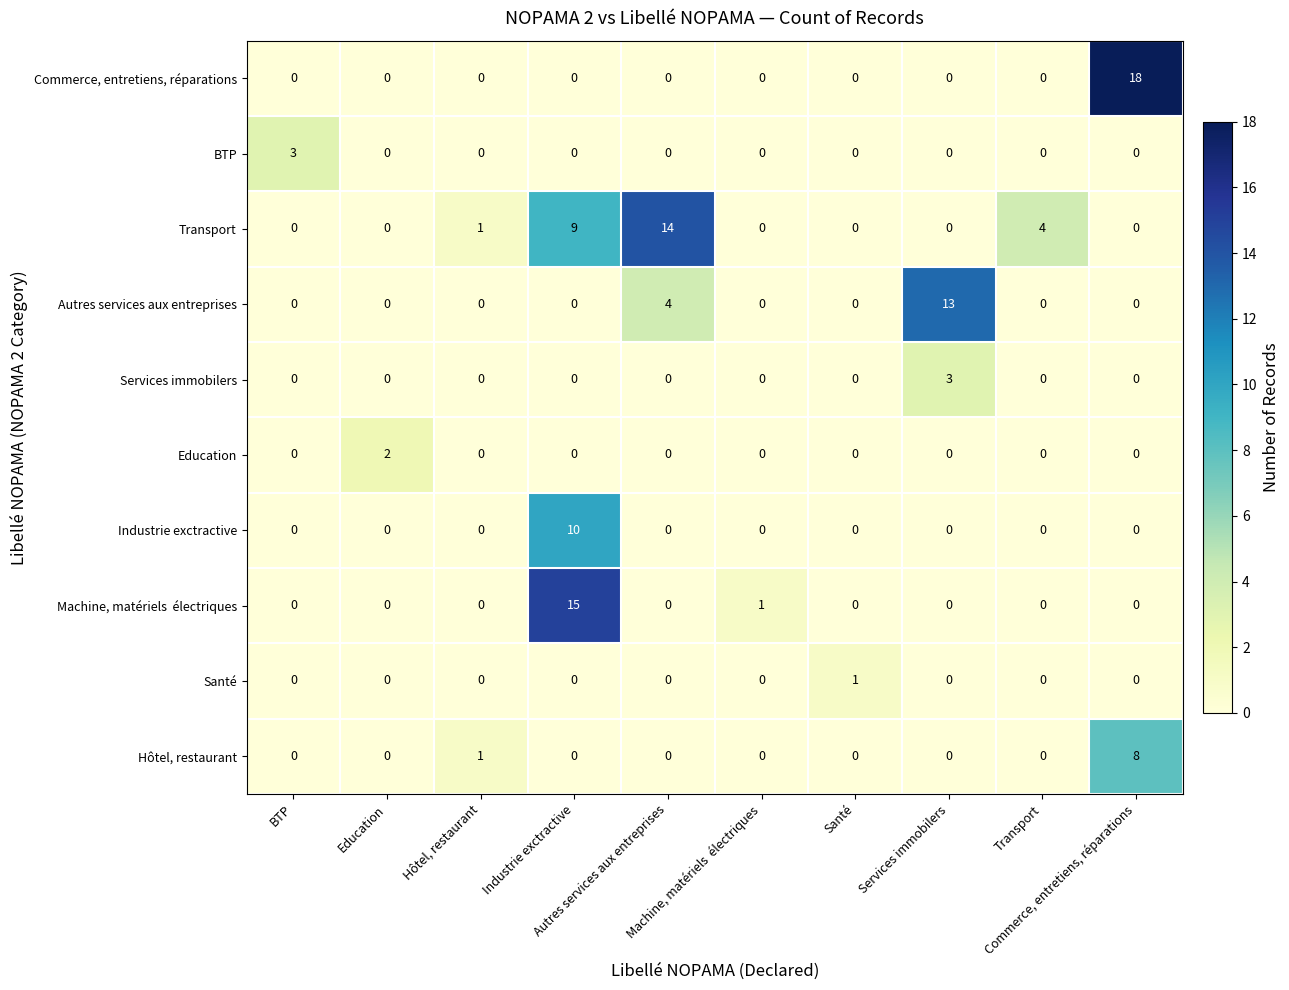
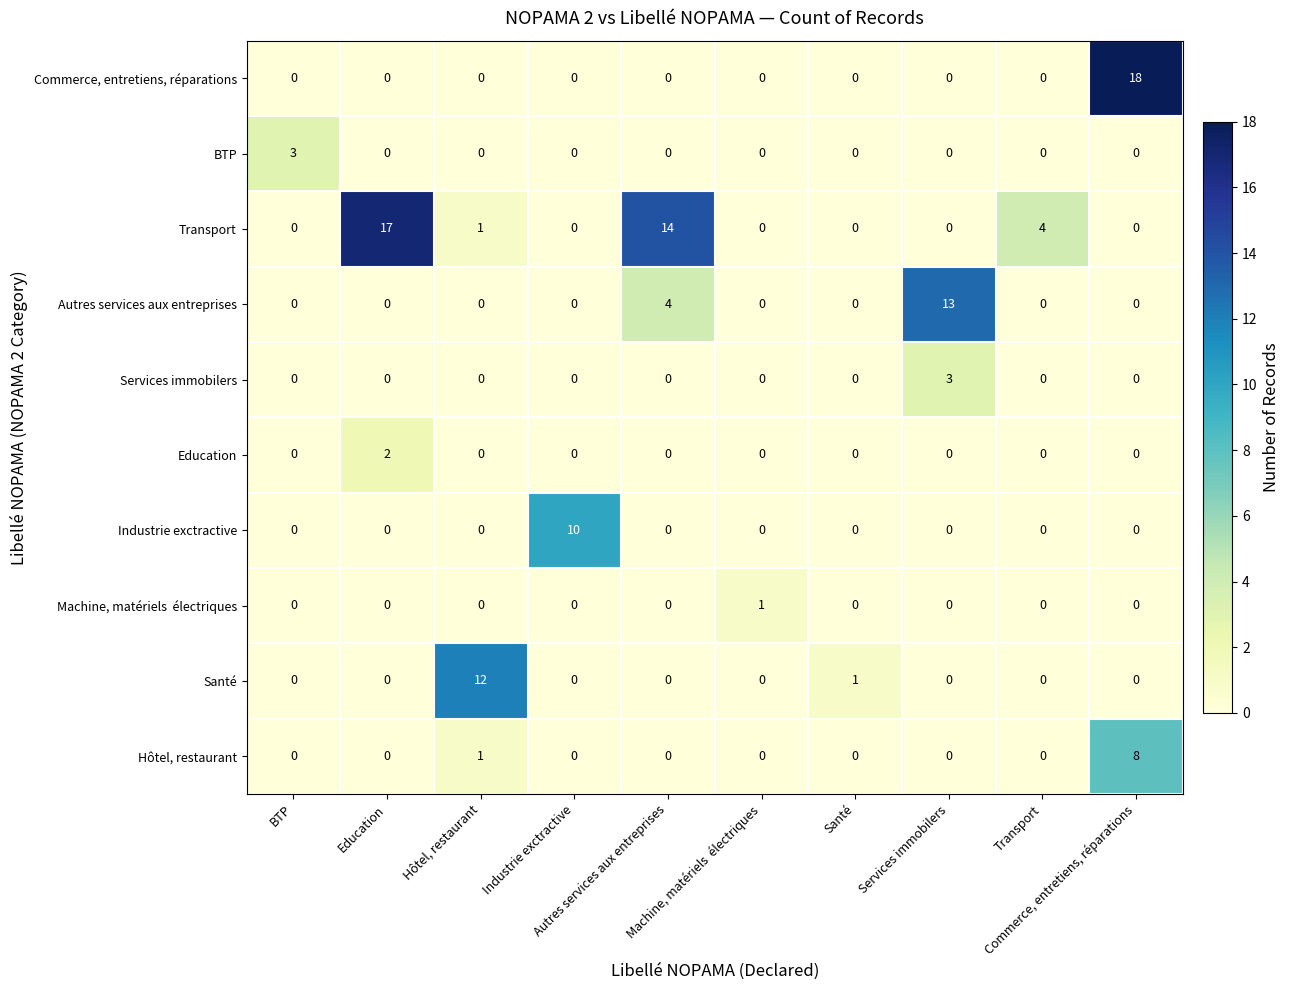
  {
    "Commerce, entretiens, réparations": {
      "BTP": 0,
      "Education": 0,
      "Hôtel, restaurant": 0,
      "Industrie exctractive": 0,
      "Autres services aux entreprises": 0,
      "Machine, matériels électriques": 0,
      "Santé": 0,
      "Services immobilers": 0,
      "Transport": 0,
      "Commerce, entretiens, réparations": 18
    },
    "BTP": {
      "BTP": 3,
      "Education": 0,
      "Hôtel, restaurant": 0,
      "Industrie exctractive": 0,
      "Autres services aux entreprises": 0,
      "Machine, matériels électriques": 0,
      "Santé": 0,
      "Services immobilers": 0,
      "Transport": 0,
      "Commerce, entretiens, réparations": 0
    },
    "Transport": {
      "BTP": 0,
-     "Education": 0,
+     "Education": 17,
      "Hôtel, restaurant": 1,
-     "Industrie exctractive": 9,
+     "Industrie exctractive": 0,
      "Autres services aux entreprises": 14,
      "Machine, matériels électriques": 0,
      "Santé": 0,
      "Services immobilers": 0,
      "Transport": 4,
      "Commerce, entretiens, réparations": 0
    },
    "Autres services aux entreprises": {
      "BTP": 0,
      "Education": 0,
      "Hôtel, restaurant": 0,
      "Industrie exctractive": 0,
      "Autres services aux entreprises": 4,
      "Machine, matériels électriques": 0,
      "Santé": 0,
      "Services immobilers": 13,
      "Transport": 0,
      "Commerce, entretiens, réparations": 0
    },
    "Services immobilers": {
      "BTP": 0,
      "Education": 0,
      "Hôtel, restaurant": 0,
      "Industrie exctractive": 0,
      "Autres services aux entreprises": 0,
      "Machine, matériels électriques": 0,
      "Santé": 0,
      "Services immobilers": 3,
      "Transport": 0,
      "Commerce, entretiens, réparations": 0
    },
    "Education": {
      "BTP": 0,
      "Education": 2,
      "Hôtel, restaurant": 0,
      "Industrie exctractive": 0,
      "Autres services aux entreprises": 0,
      "Machine, matériels électriques": 0,
      "Santé": 0,
      "Services immobilers": 0,
      "Transport": 0,
      "Commerce, entretiens, réparations": 0
    },
    "Industrie exctractive": {
      "BTP": 0,
      "Education": 0,
      "Hôtel, restaurant": 0,
      "Industrie exctractive": 10,
      "Autres services aux entreprises": 0,
      "Machine, matériels électriques": 0,
      "Santé": 0,
      "Services immobilers": 0,
      "Transport": 0,
      "Commerce, entretiens, réparations": 0
    },
    "Machine, matériels électriques": {
      "BTP": 0,
      "Education": 0,
      "Hôtel, restaurant": 0,
-     "Industrie exctractive": 15,
+     "Industrie exctractive": 0,
      "Autres services aux entreprises": 0,
      "Machine, matériels électriques": 1,
      "Santé": 0,
      "Services immobilers": 0,
      "Transport": 0,
      "Commerce, entretiens, réparations": 0
    },
    "Santé": {
      "BTP": 0,
      "Education": 0,
-     "Hôtel, restaurant": 0,
+     "Hôtel, restaurant": 12,
      "Industrie exctractive": 0,
      "Autres services aux entreprises": 0,
      "Machine, matériels électriques": 0,
      "Santé": 1,
      "Services immobilers": 0,
      "Transport": 0,
      "Commerce, entretiens, réparations": 0
    },
    "Hôtel, restaurant": {
      "BTP": 0,
      "Education": 0,
      "Hôtel, restaurant": 1,
      "Industrie exctractive": 0,
      "Autres services aux entreprises": 0,
      "Machine, matériels électriques": 0,
      "Santé": 0,
      "Services immobilers": 0,
      "Transport": 0,
      "Commerce, entretiens, réparations": 8
    }
  }
